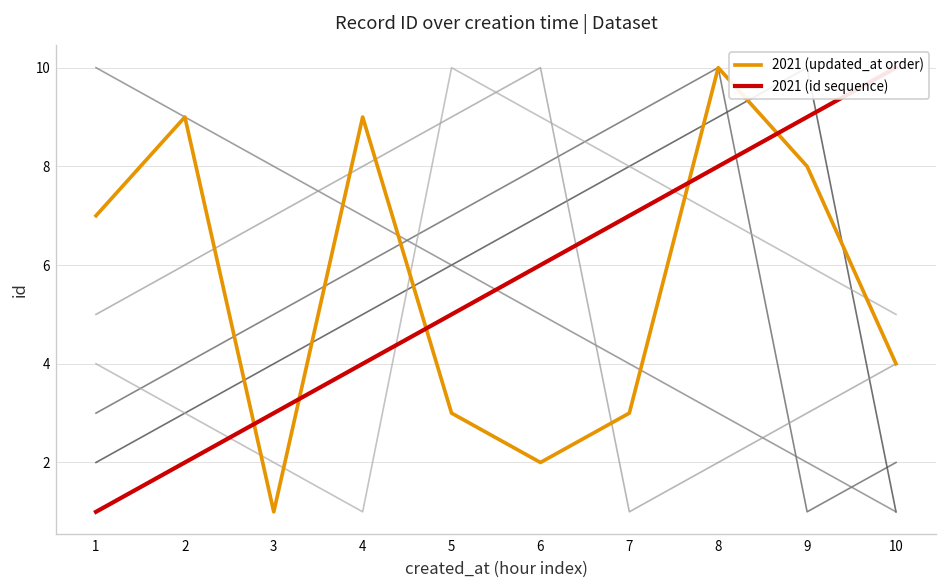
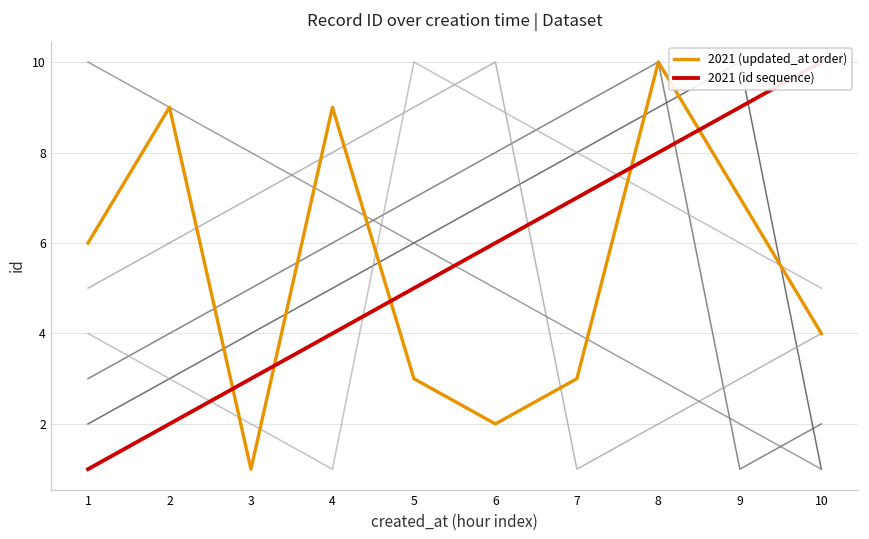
  {
    "2021 (id sequence)": {
      "1": 1,
      "2": 2,
      "3": 3,
      "4": 4,
      "5": 5,
      "6": 6,
      "7": 7,
      "8": 8,
      "9": 9
    },
    "2021 (updated_at order)": {
-     "1": 7,
+     "1": 6,
      "3": 1,
      "4": 9,
      "5": 3,
      "6": 2,
      "7": 3,
-     "9": 8
+     "9": 7
    }
  }
